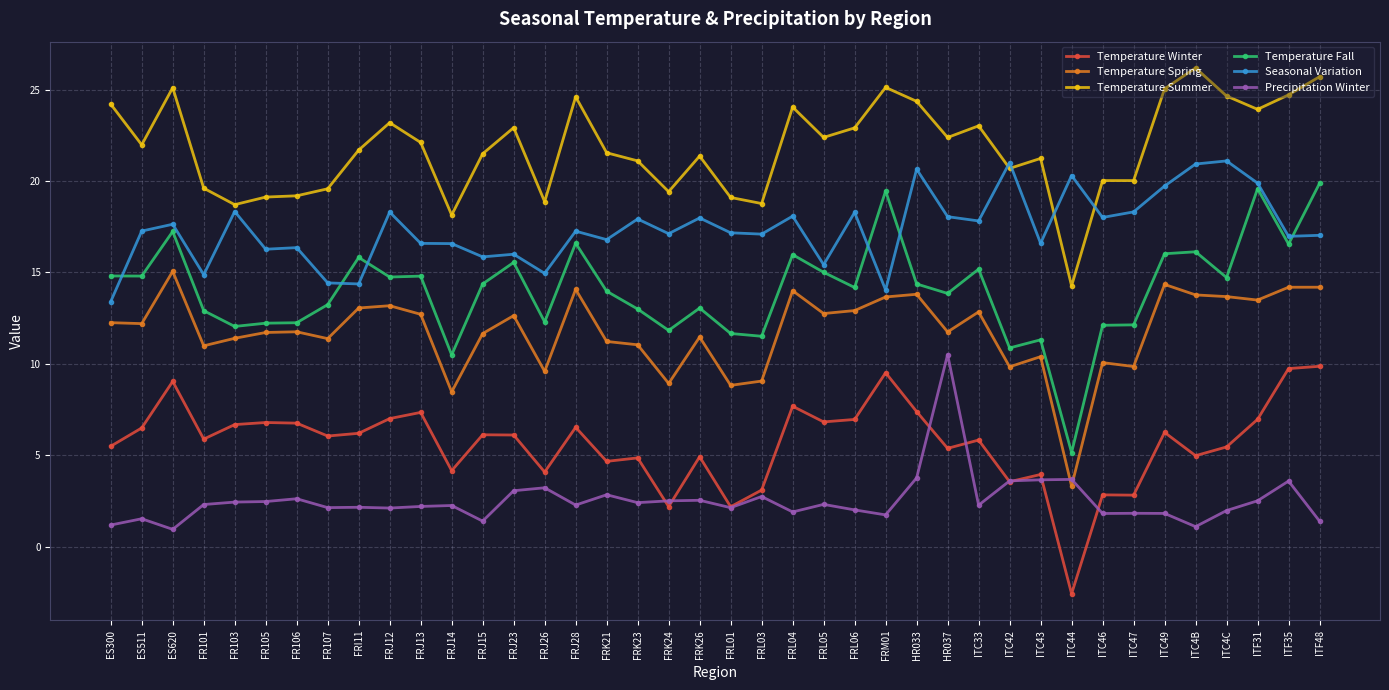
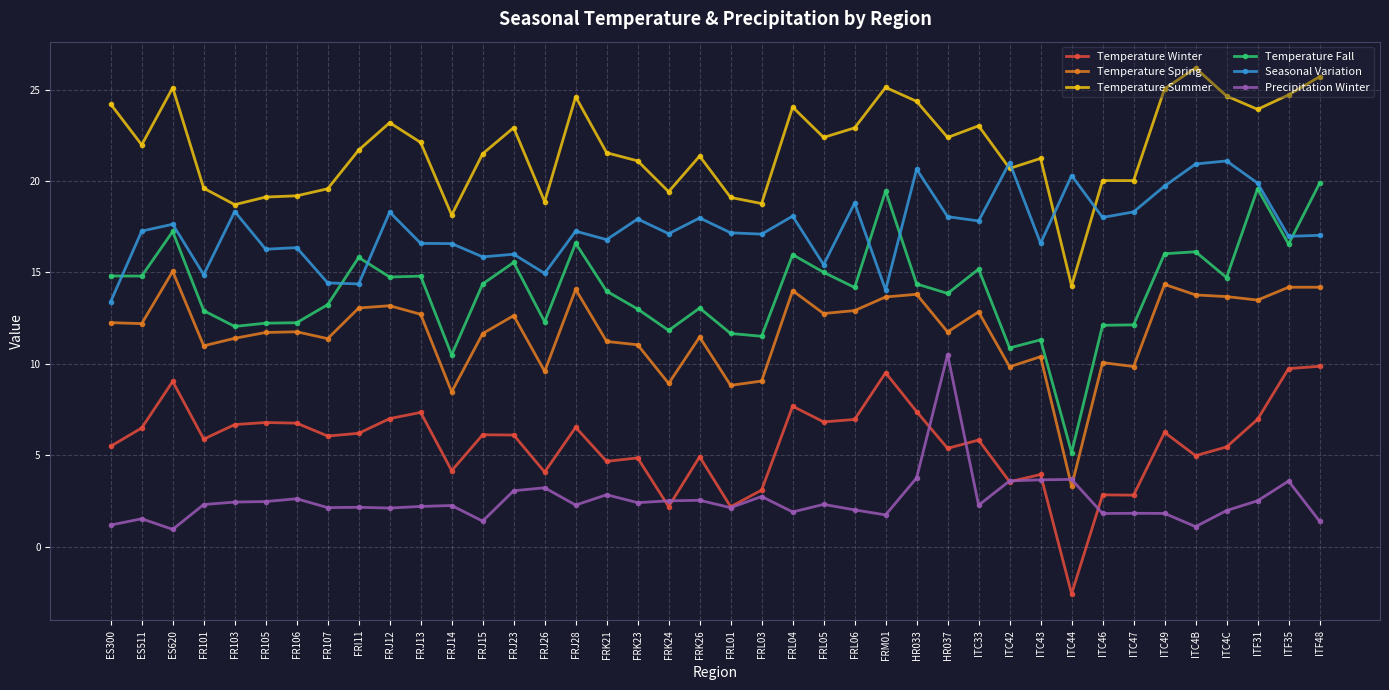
  {
    "Temperature Summer": {
      "ES300": 24.2,
      "ES511": 22.0,
      "ES620": 25.1,
      "FR101": 19.6,
      "FR103": 18.7,
      "FR105": 19.1,
      "FR106": 19.2,
      "FR107": 19.6,
      "FRI11": 21.7,
      "FRJ12": 23.2,
      "FRJ13": 22.1,
      "FRJ14": 18.1,
      "FRJ15": 21.5,
      "FRJ23": 22.9,
      "FRJ26": 18.9,
      "FRJ28": 24.6,
      "FRK21": 21.5,
      "FRK23": 21.1,
      "FRK24": 19.4,
      "FRK26": 21.4,
      "FRL01": 19.1,
      "FRL03": 18.8,
      "FRL04": 24.0,
      "FRL05": 22.4,
      "FRL06": 22.9,
      "FRM01": 25.1,
      "HR033": 24.4,
      "HR037": 22.4,
      "ITC33": 23.0,
      "ITC42": 20.7,
      "ITC43": 21.2,
      "ITC44": 14.3,
      "ITC46": 20.0,
      "ITC47": 20.0,
      "ITF31": 23.9
    },
    "Temperature Fall": {
      "ES300": 14.8,
      "ES511": 14.8,
      "ES620": 17.2,
      "FR101": 12.9,
      "FR103": 12.0,
      "FR105": 12.2,
      "FR106": 12.2,
      "FR107": 13.2,
      "FRI11": 15.8,
      "FRJ12": 14.7,
      "FRJ13": 14.8,
      "FRJ14": 10.5,
      "FRJ15": 14.4,
      "FRJ23": 15.5,
      "FRJ26": 12.3,
      "FRJ28": 16.6,
      "FRK21": 14.0,
      "FRK23": 13.0,
      "FRK24": 11.8,
      "FRK26": 13.1,
      "FRL01": 11.7,
      "FRL03": 11.5,
      "FRL04": 16.0,
      "FRL05": 15.0,
      "FRL06": 14.2,
      "FRM01": 19.5,
      "HR033": 14.4,
      "HR037": 13.9,
      "ITC33": 15.2,
      "ITC42": 10.9,
      "ITC43": 11.3,
      "ITC44": 5.2,
      "ITC46": 12.1,
      "ITC47": 12.1,
      "ITC49": 16.0,
      "ITC4B": 16.1,
      "ITC4C": 14.7,
      "ITF31": 19.6,
      "ITF35": 16.5,
      "ITF48": 19.9
    },
    "Seasonal Variation": {
      "ES300": 13.4,
      "ES511": 17.3,
      "ES620": 17.6,
      "FR101": 14.9,
      "FR103": 18.3,
      "FR105": 16.3,
      "FR106": 16.4,
      "FR107": 14.4,
      "FRI11": 14.4,
      "FRJ12": 18.3,
      "FRJ13": 16.6,
      "FRJ14": 16.6,
      "FRJ15": 15.9,
      "FRJ23": 16.0,
      "FRJ26": 14.9,
      "FRJ28": 17.3,
      "FRK21": 16.8,
      "FRK23": 17.9,
      "FRK24": 17.1,
      "FRK26": 18.0,
      "FRL01": 17.2,
      "FRL03": 17.1,
      "FRL04": 18.1,
      "FRL05": 15.4,
-     "FRL06": 18.3,
+     "FRL06": 18.8,
      "FRM01": 14.0,
      "HR033": 20.6,
      "HR037": 18.0,
      "ITC33": 17.8,
      "ITC42": 21.0,
      "ITC43": 16.6,
      "ITC44": 20.3,
      "ITC46": 18.0,
      "ITC47": 18.3,
      "ITC49": 19.7,
      "ITC4B": 20.9,
      "ITC4C": 21.1,
      "ITF31": 19.9,
      "ITF35": 17.0,
      "ITF48": 17.0
    },
    "Precipitation Winter": {
      "ES300": 1.2,
      "ES511": 1.5,
      "ES620": 1.0,
      "FR101": 2.3,
      "FR103": 2.4,
      "FR105": 2.5,
      "FR106": 2.6,
      "FR107": 2.1,
      "FRI11": 2.2,
      "FRJ12": 2.1,
      "FRJ13": 2.2,
      "FRJ14": 2.3,
      "FRJ15": 1.4,
      "FRJ23": 3.1,
      "FRJ26": 3.2,
      "FRJ28": 2.3,
      "FRK21": 2.8,
      "FRK23": 2.4,
      "FRK24": 2.5,
      "FRK26": 2.5,
      "FRL03": 2.7,
      "FRL04": 1.9,
      "FRL05": 2.3,
      "FRL06": 2.0,
      "FRM01": 1.7,
      "HR033": 3.8,
      "HR037": 10.5,
      "ITC33": 2.3,
      "ITC43": 3.7,
      "ITC44": 3.7,
      "ITC46": 1.8,
      "ITC47": 1.8,
      "ITC49": 1.8,
      "ITC4B": 1.1,
      "ITC4C": 2.0,
      "ITF31": 2.5,
      "ITF35": 3.6,
      "ITF48": 1.4
    }
  }
